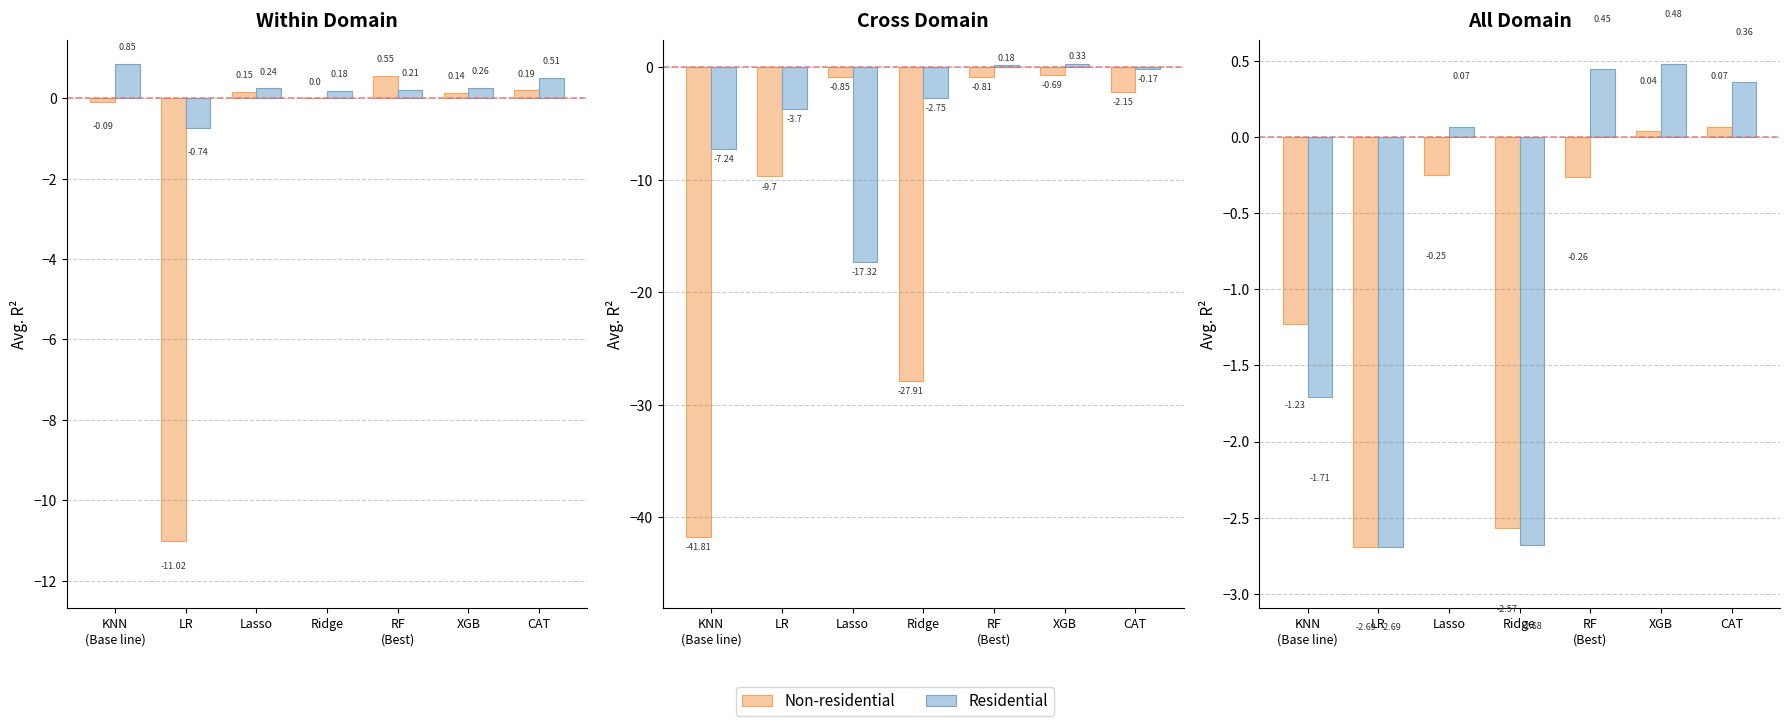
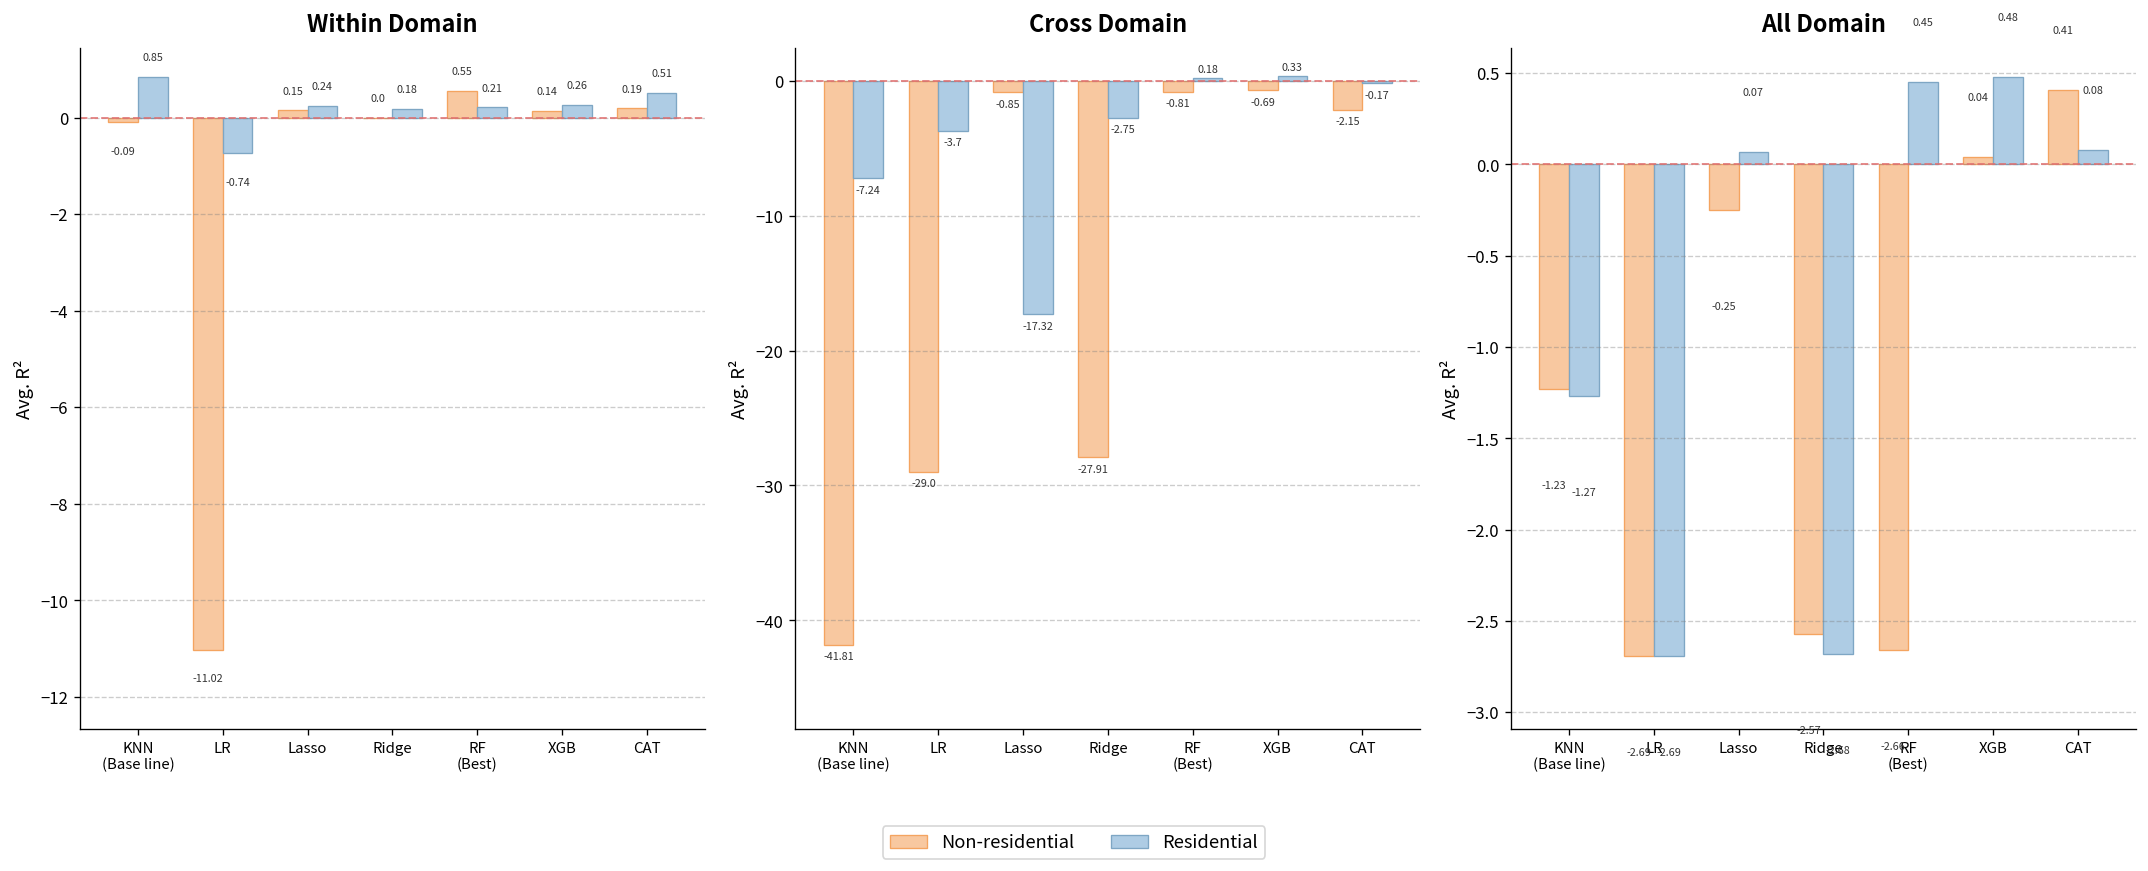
  {
    "Within Domain": {
      "Non-residential": {
        "KNN (Base line)": -0.09,
        "LR": -11.02,
        "Lasso": 0.15,
        "Ridge": 0.0,
        "RF (Best)": 0.55,
        "XGB": 0.14,
        "CAT": 0.19
      },
      "Residential": {
        "KNN (Base line)": 0.85,
        "LR": -0.74,
        "Lasso": 0.24,
        "Ridge": 0.18,
        "RF (Best)": 0.21,
        "XGB": 0.26,
        "CAT": 0.51
      }
    },
    "Cross Domain": {
      "Non-residential": {
        "KNN (Base line)": -41.81,
-       "LR": -9.7,
+       "LR": -29.0,
        "Lasso": -0.85,
        "Ridge": -27.91,
        "RF (Best)": -0.81,
        "XGB": -0.69,
        "CAT": -2.15
      },
      "Residential": {
        "KNN (Base line)": -7.24,
        "LR": -3.7,
        "Lasso": -17.32,
        "Ridge": -2.75,
        "RF (Best)": 0.18,
        "XGB": 0.33,
        "CAT": -0.17
      }
    },
    "All Domain": {
      "Non-residential": {
-       "RF (Best)": -0.26,
-       "CAT": 0.07
+       "RF (Best)": -2.66,
+       "CAT": 0.41
      },
      "Residential": {
-       "KNN (Base line)": -1.71,
-       "CAT": 0.36
+       "KNN (Base line)": -1.27,
+       "CAT": 0.08
      }
    }
  }
